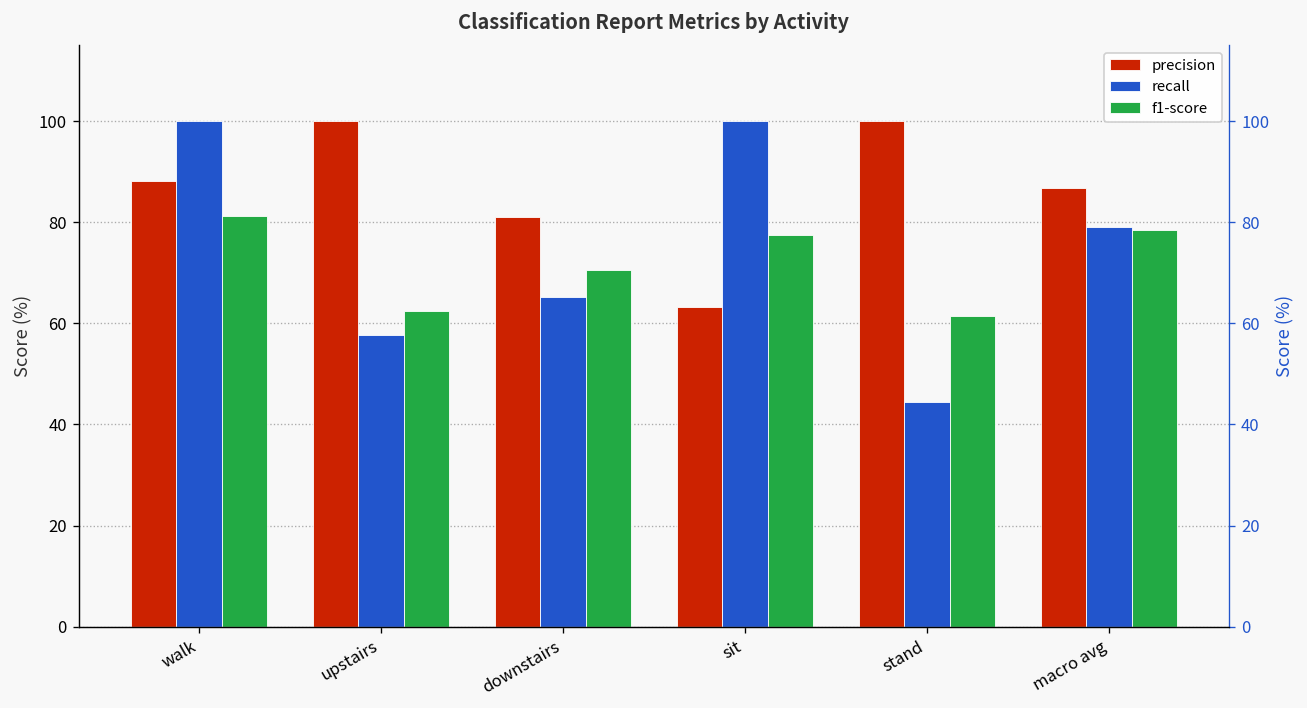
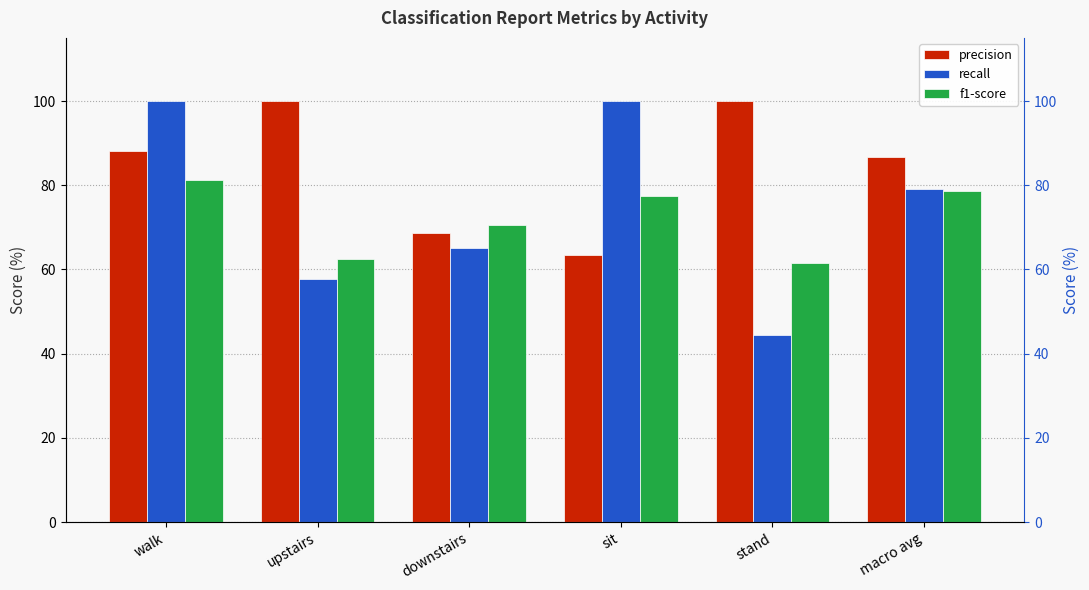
  {
    "precision": {
      "walk": 88,
      "upstairs": 100,
-     "downstairs": 81,
+     "downstairs": 69,
      "sit": 63,
      "stand": 100,
      "macro avg": 87
    },
    "recall": {
      "walk": 100,
      "upstairs": 58,
      "downstairs": 65,
      "sit": 100,
      "stand": 44,
      "macro avg": 79
    },
    "f1-score": {
      "walk": 81,
      "upstairs": 63,
      "downstairs": 71,
      "sit": 78,
      "stand": 62,
      "macro avg": 79
    }
  }
